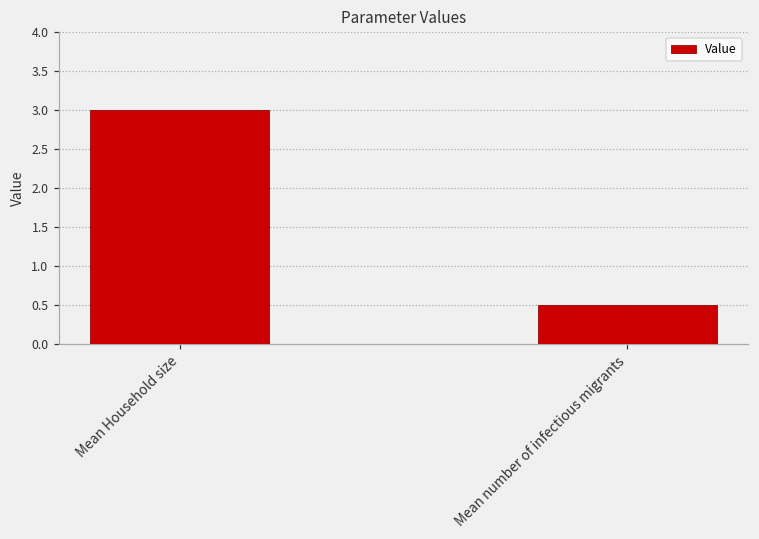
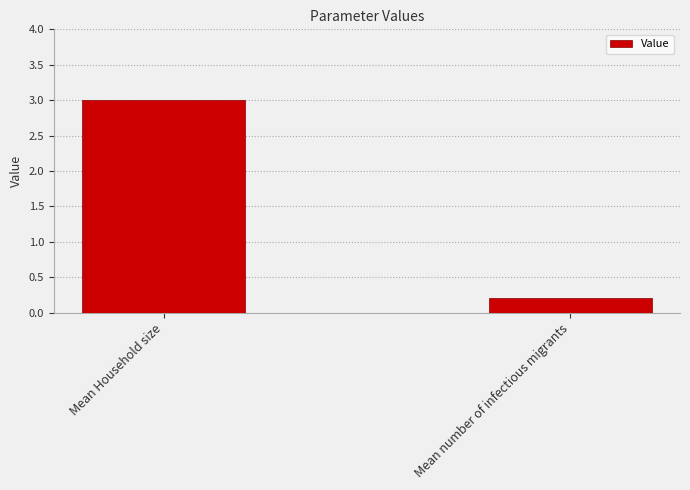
  {
    "Mean Household size": 3.0,
-   "Mean number of infectious migrants": 0.5
+   "Mean number of infectious migrants": 0.2
  }
